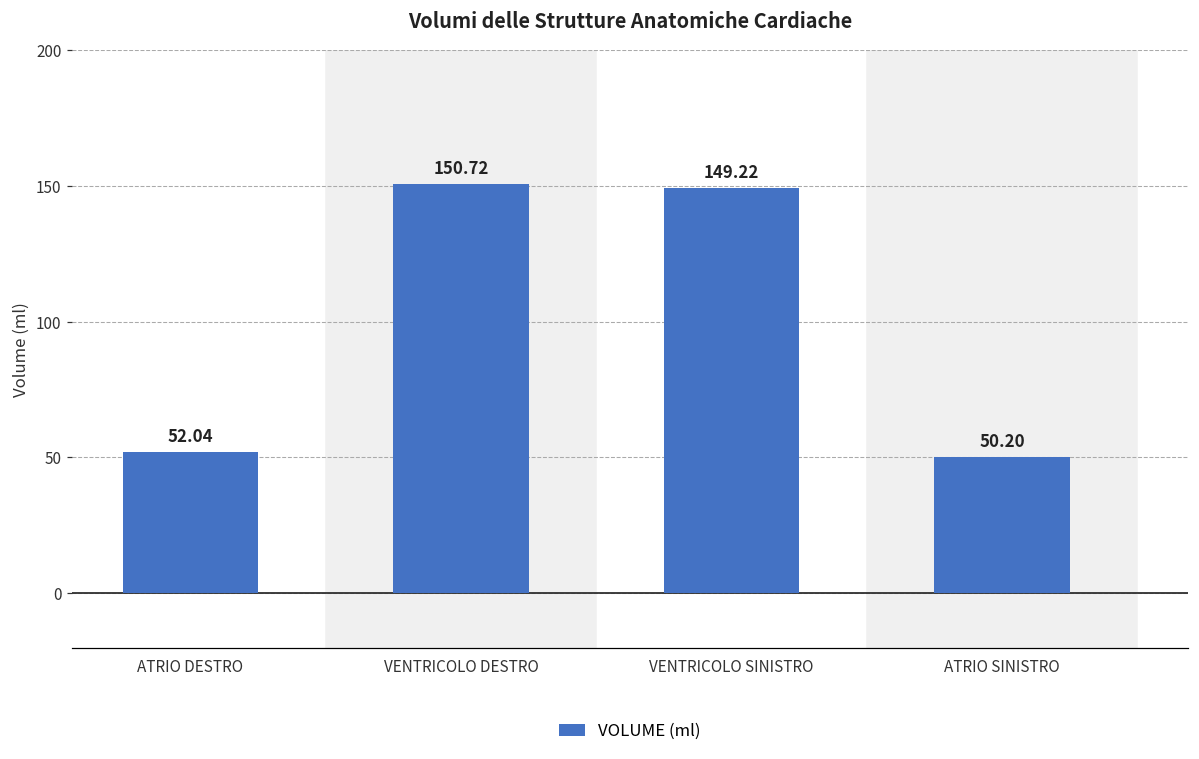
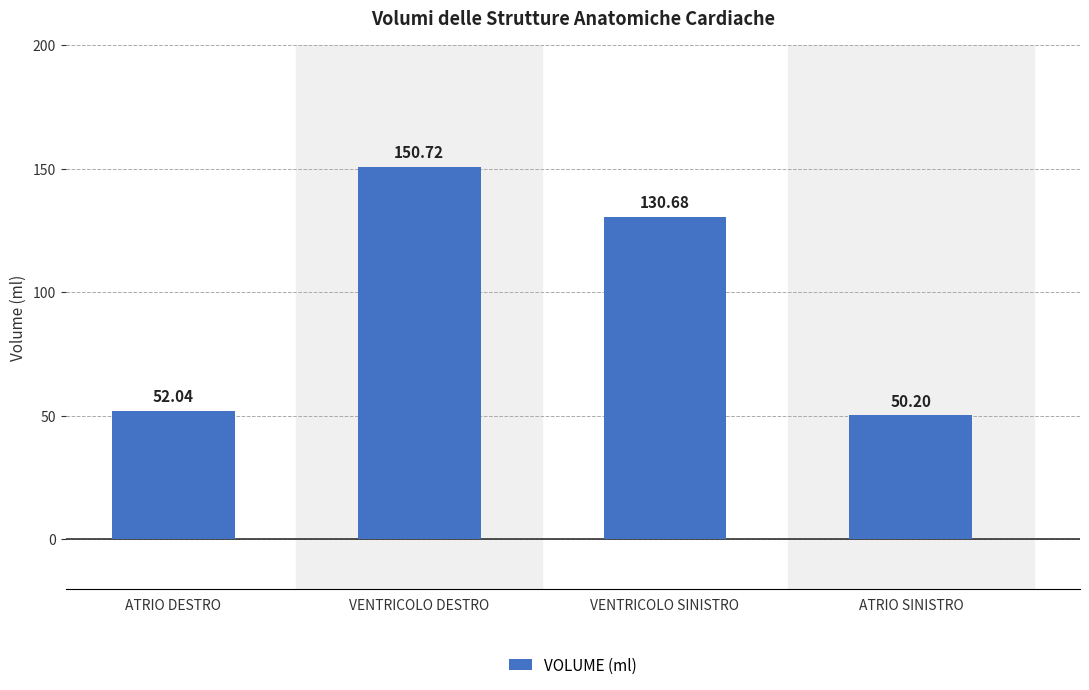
  {
    "ATRIO DESTRO": 52.04,
    "VENTRICOLO DESTRO": 150.72,
-   "VENTRICOLO SINISTRO": 149.22,
+   "VENTRICOLO SINISTRO": 130.68,
    "ATRIO SINISTRO": 50.20
  }
